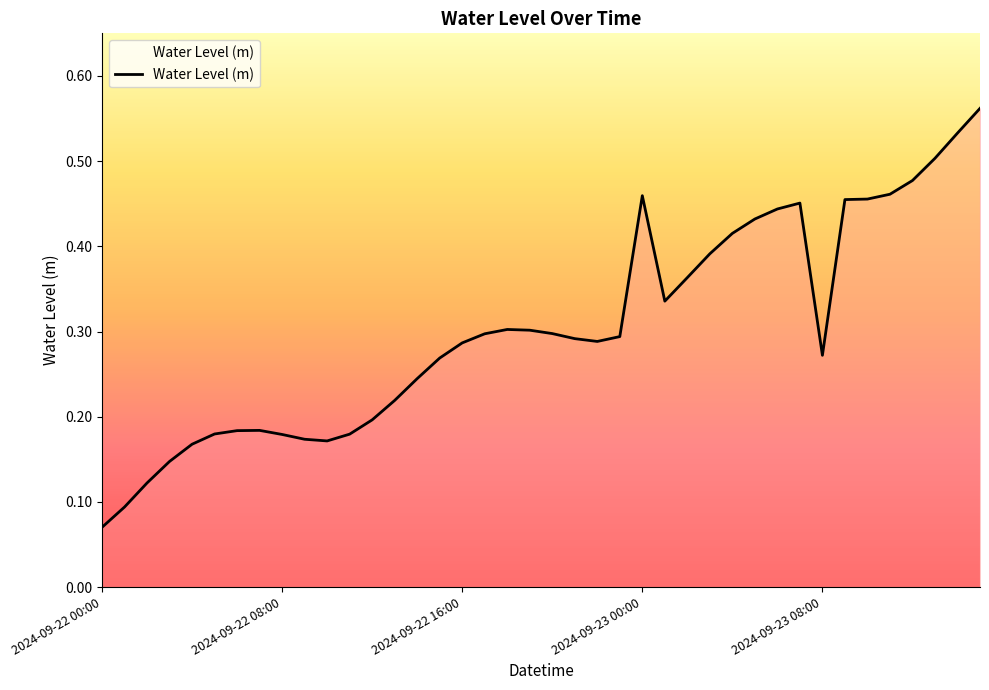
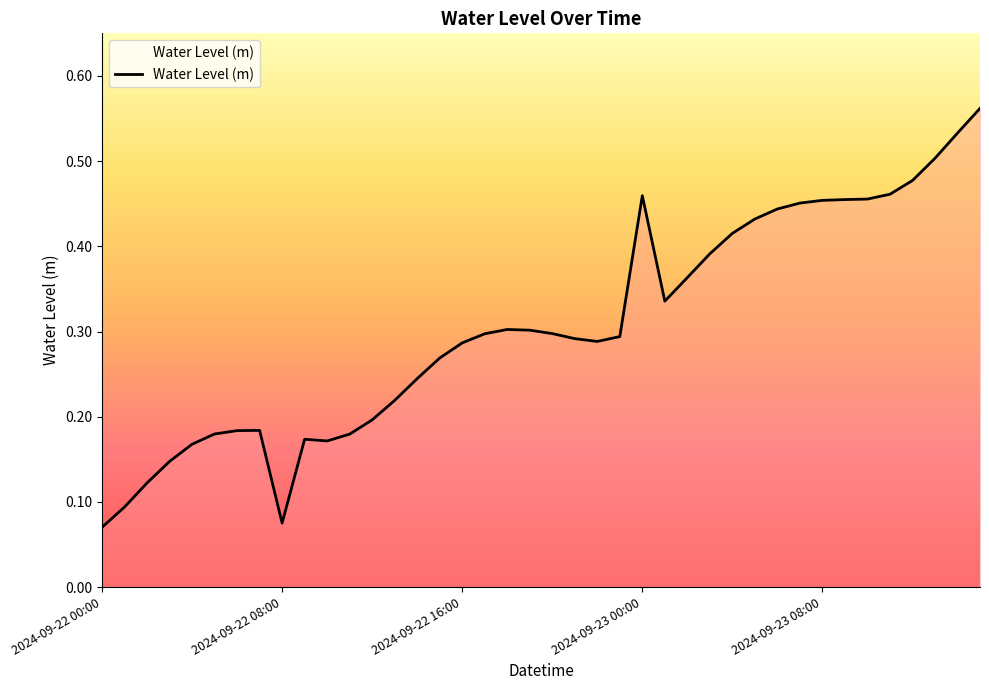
  {
    "2024-09-22 00:00": 0.07,
-   "2024-09-22 08:00": 0.18,
+   "2024-09-22 08:00": 0.08,
    "2024-09-22 16:00": 0.29,
    "2024-09-23 00:00": 0.46,
-   "2024-09-23 08:00": 0.27
+   "2024-09-23 08:00": 0.45
  }
